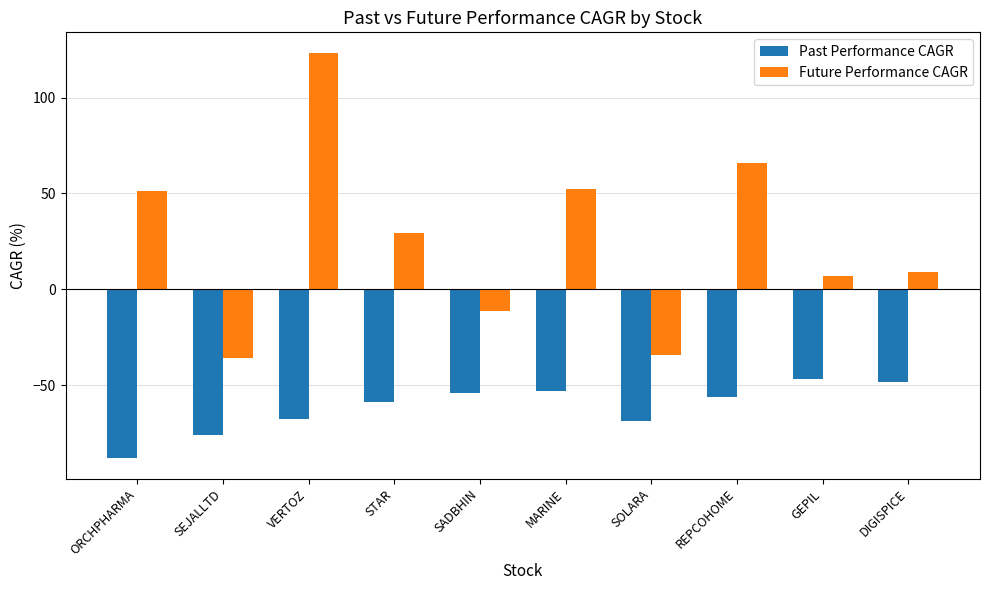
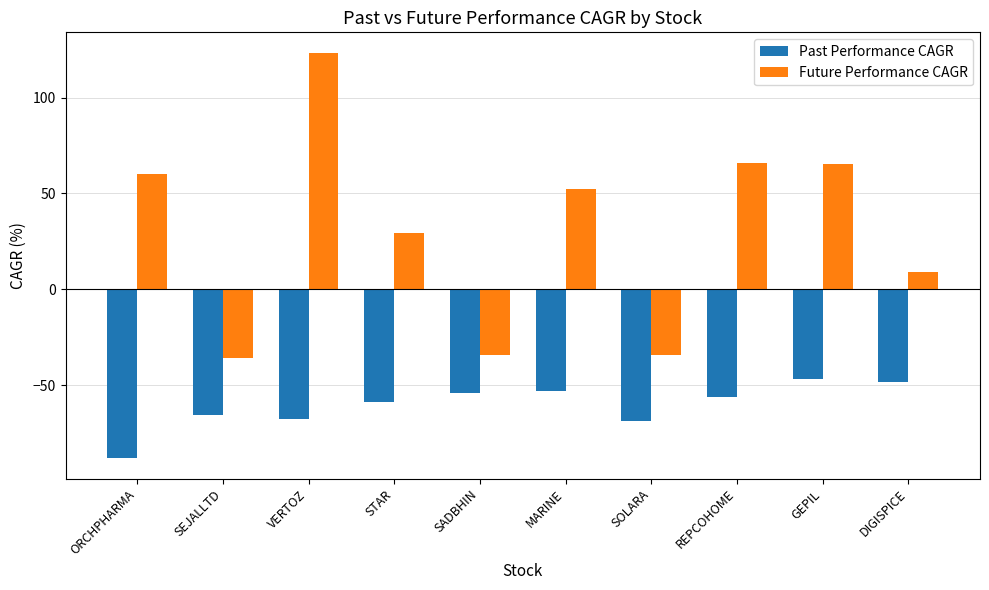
  {
    "Past Performance CAGR": {
      "ORCHPHARMA": -88,
-     "SEJALLTD": -76,
+     "SEJALLTD": -65,
      "VERTOZ": -67,
      "STAR": -59,
      "SADBHIN": -54,
      "MARINE": -53,
      "SOLARA": -69,
      "REPCOHOME": -56,
      "GEPIL": -47,
      "DIGISPICE": -48
    },
    "Future Performance CAGR": {
-     "ORCHPHARMA": 52,
+     "ORCHPHARMA": 60,
      "SEJALLTD": -36,
      "VERTOZ": 123,
      "STAR": 29,
-     "SADBHIN": -11,
+     "SADBHIN": -34,
      "MARINE": 52,
      "SOLARA": -34,
      "REPCOHOME": 66,
-     "GEPIL": 7,
+     "GEPIL": 65,
      "DIGISPICE": 9
    }
  }
